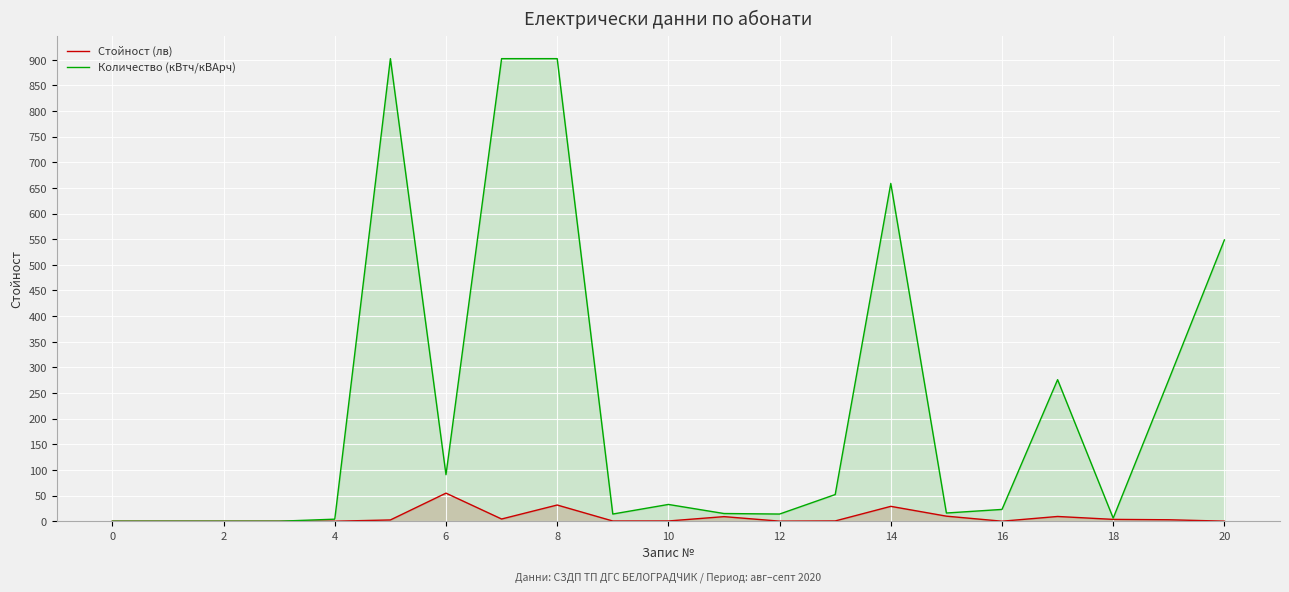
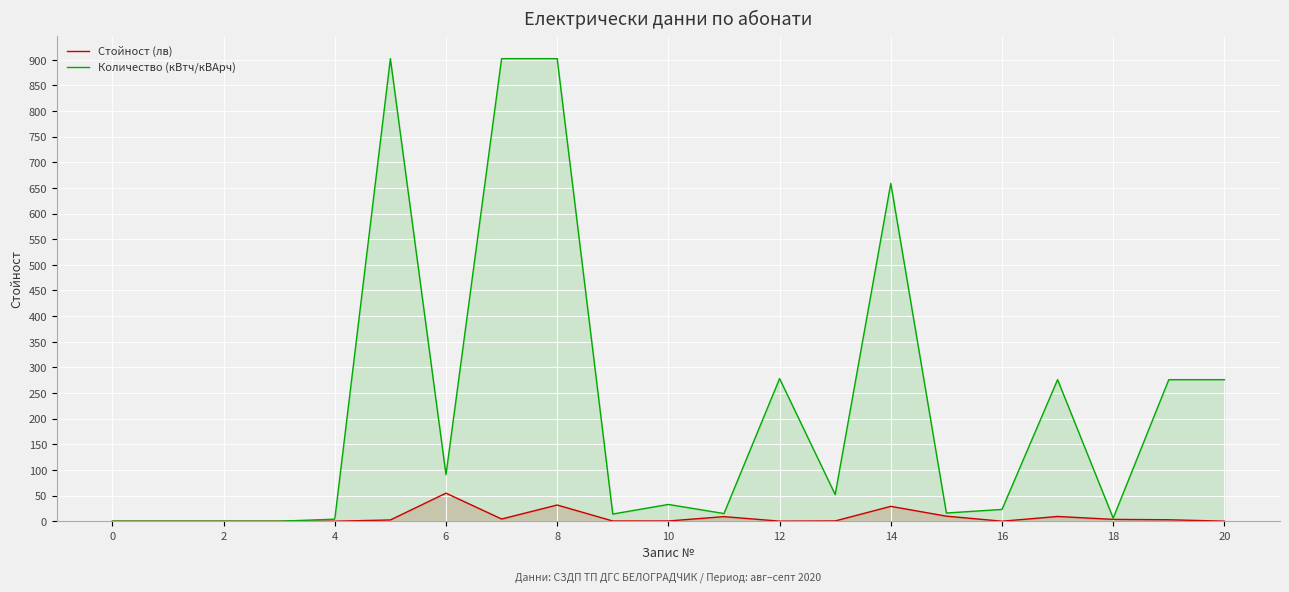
  {
    "Стойност (лв)": {
      "6": 50,
      "8": 30,
      "10": 0,
      "12": 0,
      "14": 30,
      "16": 0,
      "20": 0
    },
    "Количество (кВтч/кВАрч)": {
      "6": 90,
      "8": 900,
      "10": 30,
-     "12": 10,
+     "12": 280,
      "14": 660,
      "16": 20,
-     "20": 550
+     "20": 280
    }
  }
